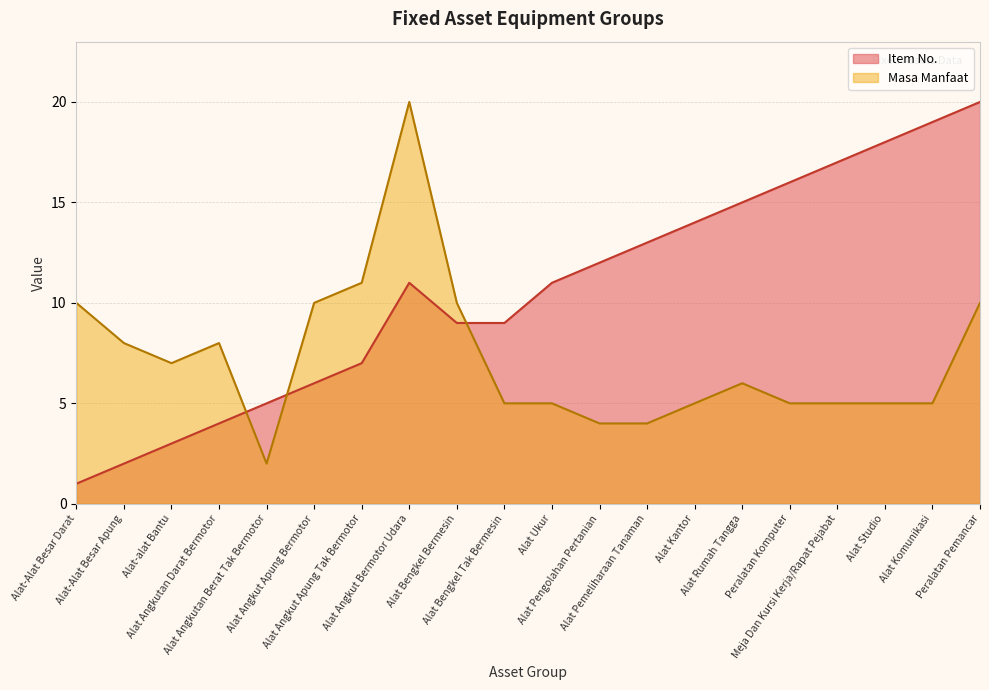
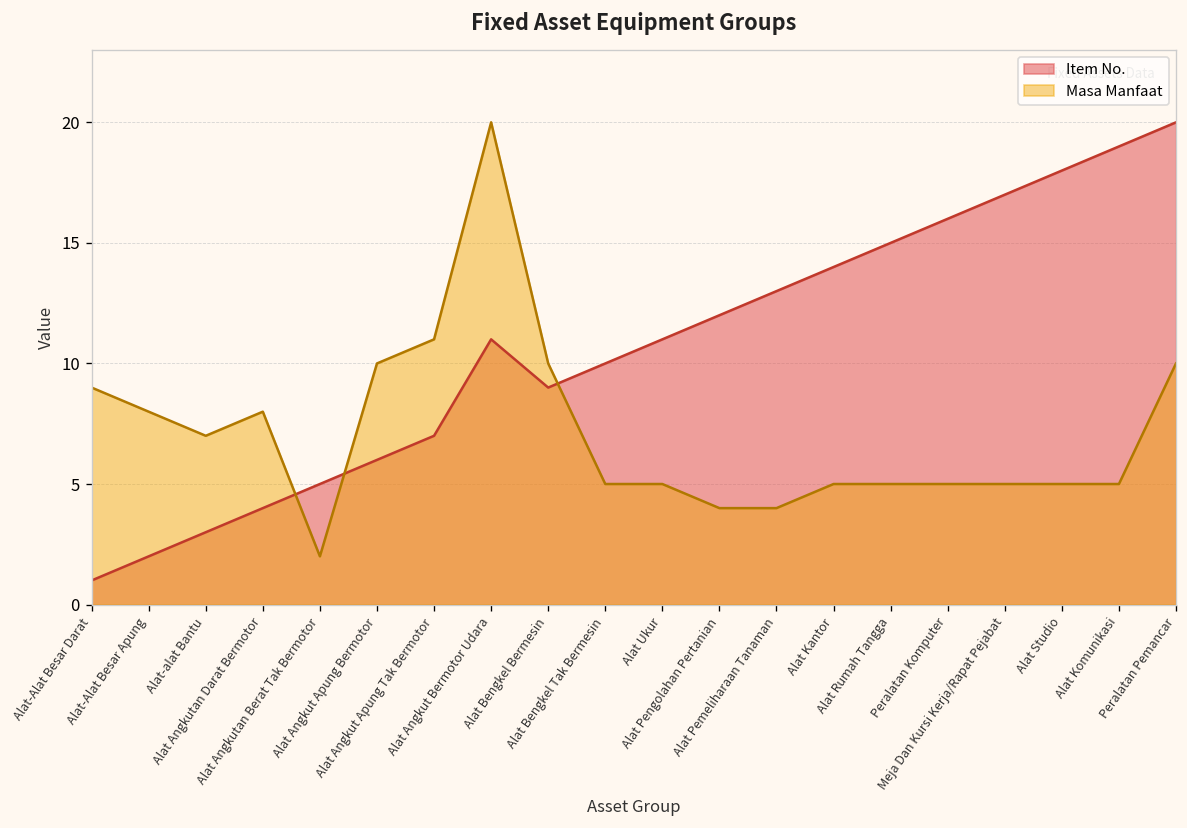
  {
    "Item No.": {
      "Alat-Alat Besar Darat": 1,
      "Alat-Alat Besar Apung": 2,
      "Alat-alat Bantu": 3,
      "Alat Angkutan Darat Bermotor": 4,
      "Alat Angkutan Berat Tak Bermotor": 5,
      "Alat Angkut Apung Bermotor": 6,
      "Alat Angkut Apung Tak Bermotor": 7,
      "Alat Angkut Bermotor Udara": 11,
      "Alat Bengkel Bermesin": 9,
-     "Alat Bengkel Tak Bermesin": 9,
+     "Alat Bengkel Tak Bermesin": 10,
      "Alat Ukur": 11,
      "Alat Pengolahan Pertanian": 12,
      "Alat Pemeliharaan Tanaman": 13,
      "Alat Kantor": 14,
      "Alat Rumah Tangga": 15,
      "Peralatan Komputer": 16,
      "Meja Dan Kursi Kerja/Rapat Pejabat": 17,
      "Alat Studio": 18,
      "Alat Komunikasi": 19,
      "Peralatan Pemancar": 20
    },
    "Masa Manfaat": {
-     "Alat-Alat Besar Darat": 10,
+     "Alat-Alat Besar Darat": 9,
      "Alat-Alat Besar Apung": 8,
      "Alat-alat Bantu": 7,
      "Alat Angkutan Darat Bermotor": 8,
      "Alat Angkutan Berat Tak Bermotor": 2,
      "Alat Angkut Apung Bermotor": 10,
      "Alat Angkut Apung Tak Bermotor": 11,
      "Alat Angkut Bermotor Udara": 20,
      "Alat Bengkel Bermesin": 10,
      "Alat Bengkel Tak Bermesin": 5,
      "Alat Ukur": 5,
      "Alat Pengolahan Pertanian": 4,
      "Alat Pemeliharaan Tanaman": 4,
      "Alat Kantor": 5,
-     "Alat Rumah Tangga": 6,
+     "Alat Rumah Tangga": 5,
      "Peralatan Komputer": 5,
      "Meja Dan Kursi Kerja/Rapat Pejabat": 5,
      "Alat Studio": 5,
      "Alat Komunikasi": 5,
      "Peralatan Pemancar": 10
    }
  }
